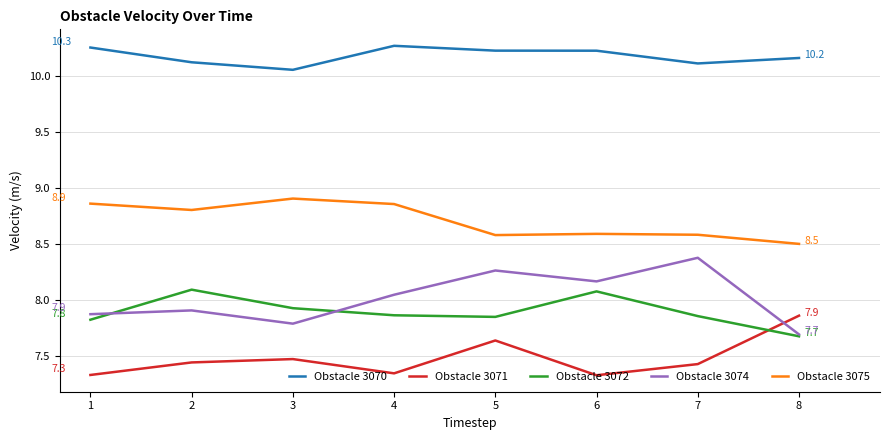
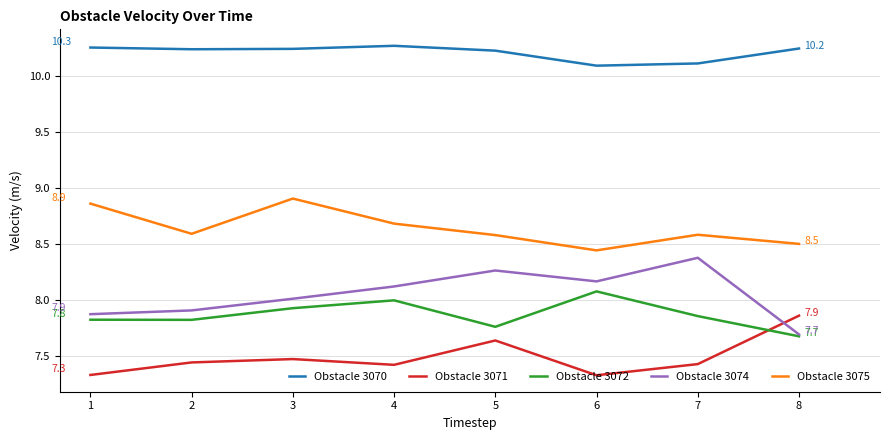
  {
    "Obstacle 3070": {
-     "2": 10.12,
-     "3": 10.05,
+     "2": 10.24,
+     "3": 10.24,
      "4": 10.27,
      "5": 10.22,
-     "6": 10.22,
+     "6": 10.09,
      "7": 10.11,
-     "8": 10.16
+     "8": 10.24
    },
    "Obstacle 3071": {
      "2": 7.44,
      "3": 7.47,
-     "4": 7.34,
+     "4": 7.42,
      "5": 7.64,
      "6": 7.33,
      "7": 7.43
    },
    "Obstacle 3072": {
-     "2": 8.09,
+     "2": 7.82,
      "3": 7.93,
-     "4": 7.86,
-     "5": 7.85,
+     "4": 8.00,
+     "5": 7.76,
      "6": 8.08,
      "7": 7.86
    },
    "Obstacle 3074": {
      "2": 7.91,
-     "3": 7.79,
-     "4": 8.05,
+     "3": 8.01,
+     "4": 8.12,
      "5": 8.26,
      "6": 8.17,
      "7": 8.38
    },
    "Obstacle 3075": {
-     "2": 8.80,
+     "2": 8.59,
      "3": 8.90,
-     "4": 8.86,
+     "4": 8.68,
      "5": 8.58,
-     "6": 8.59,
+     "6": 8.44,
      "7": 8.58
    }
  }
